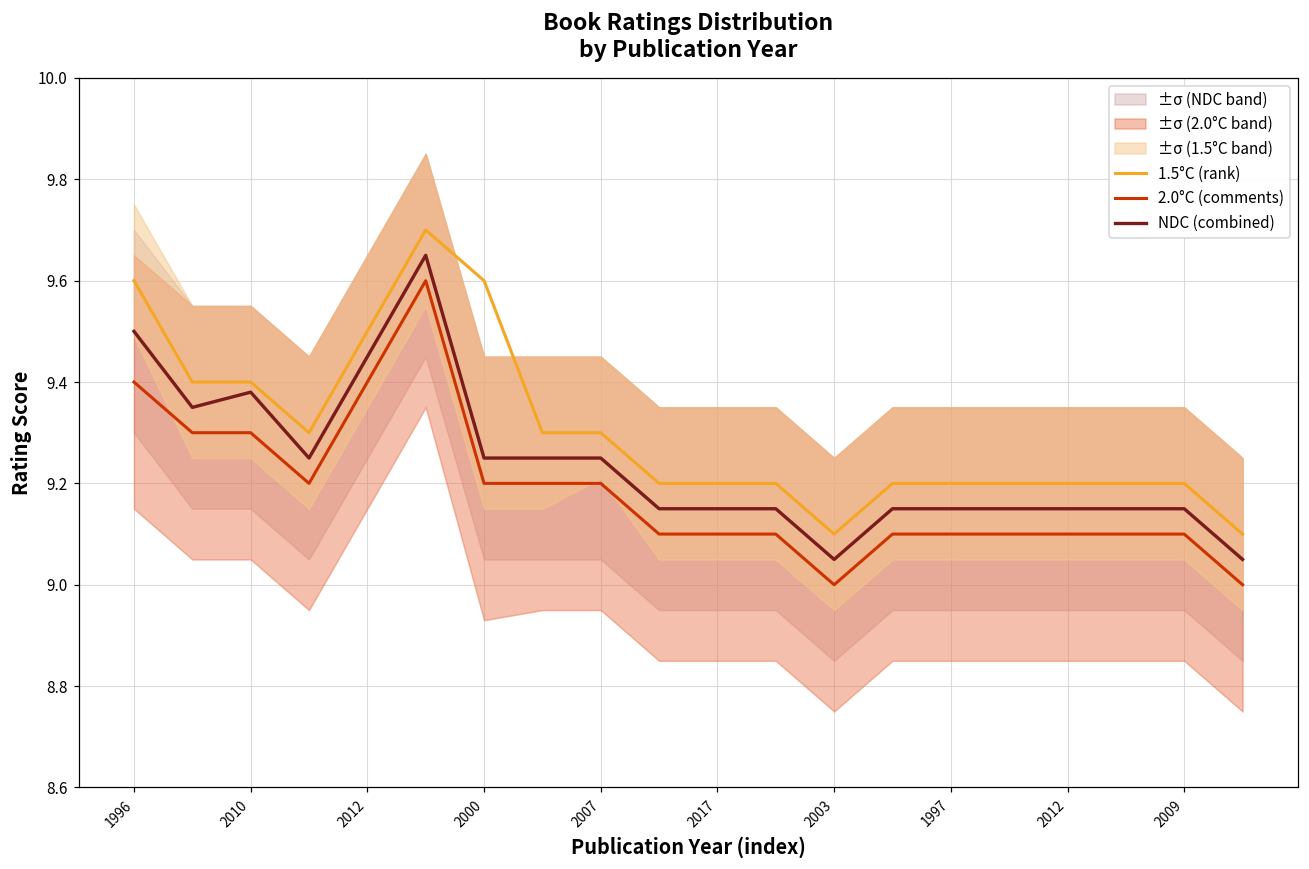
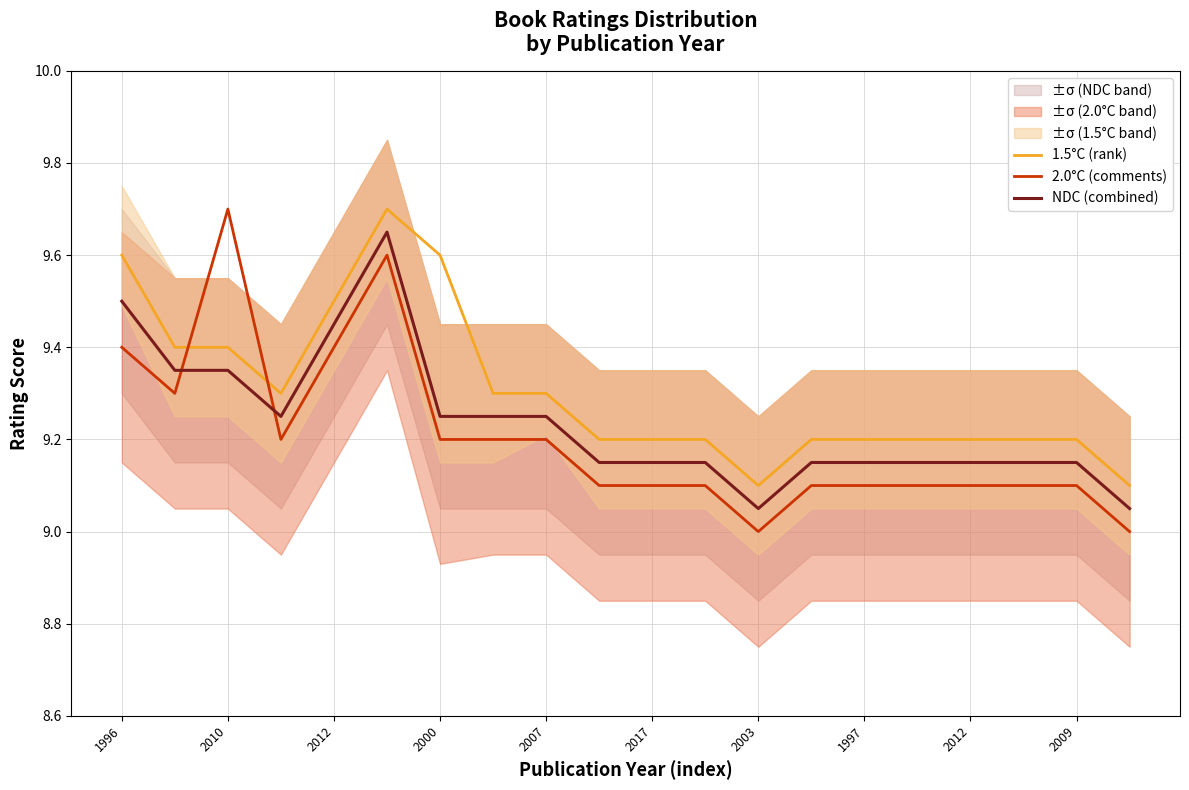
  {
    "1.5°C (rank)": {
      "1996": 9.60,
      "2010": 9.40,
      "2000": 9.60,
      "2007": 9.30,
      "2017": 9.20,
      "2009": 9.20
    },
    "2.0°C (comments)": {
      "1996": 9.4,
-     "2010": 9.3,
+     "2010": 9.7,
      "2000": 9.2,
      "2007": 9.2,
      "2017": 9.1,
      "2009": 9.1
    },
    "NDC (combined)": {
      "1996": 9.50,
-     "2010": 9.38,
+     "2010": 9.35,
      "2000": 9.25,
      "2007": 9.25,
      "2017": 9.15,
      "2009": 9.15
    }
  }
